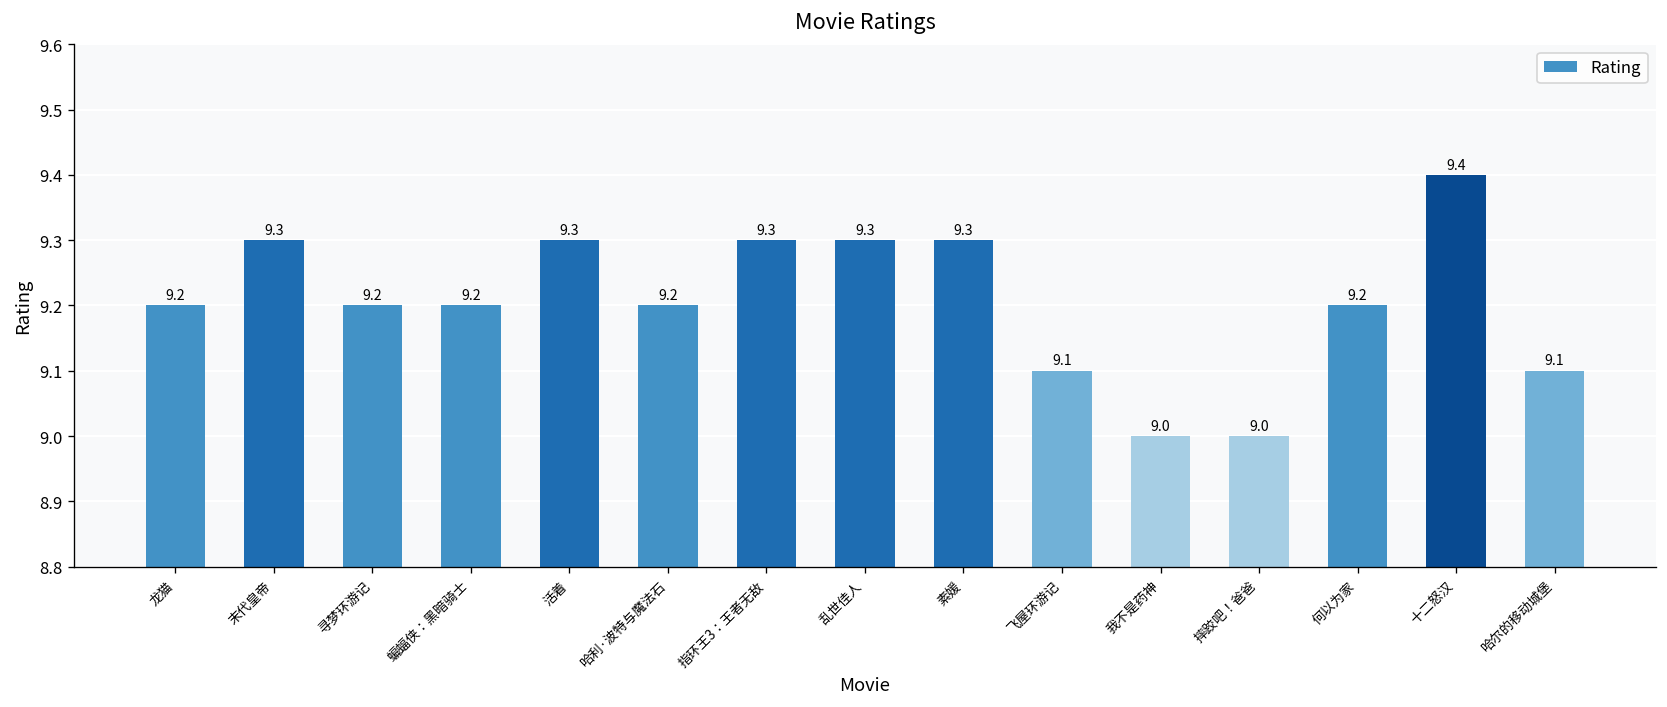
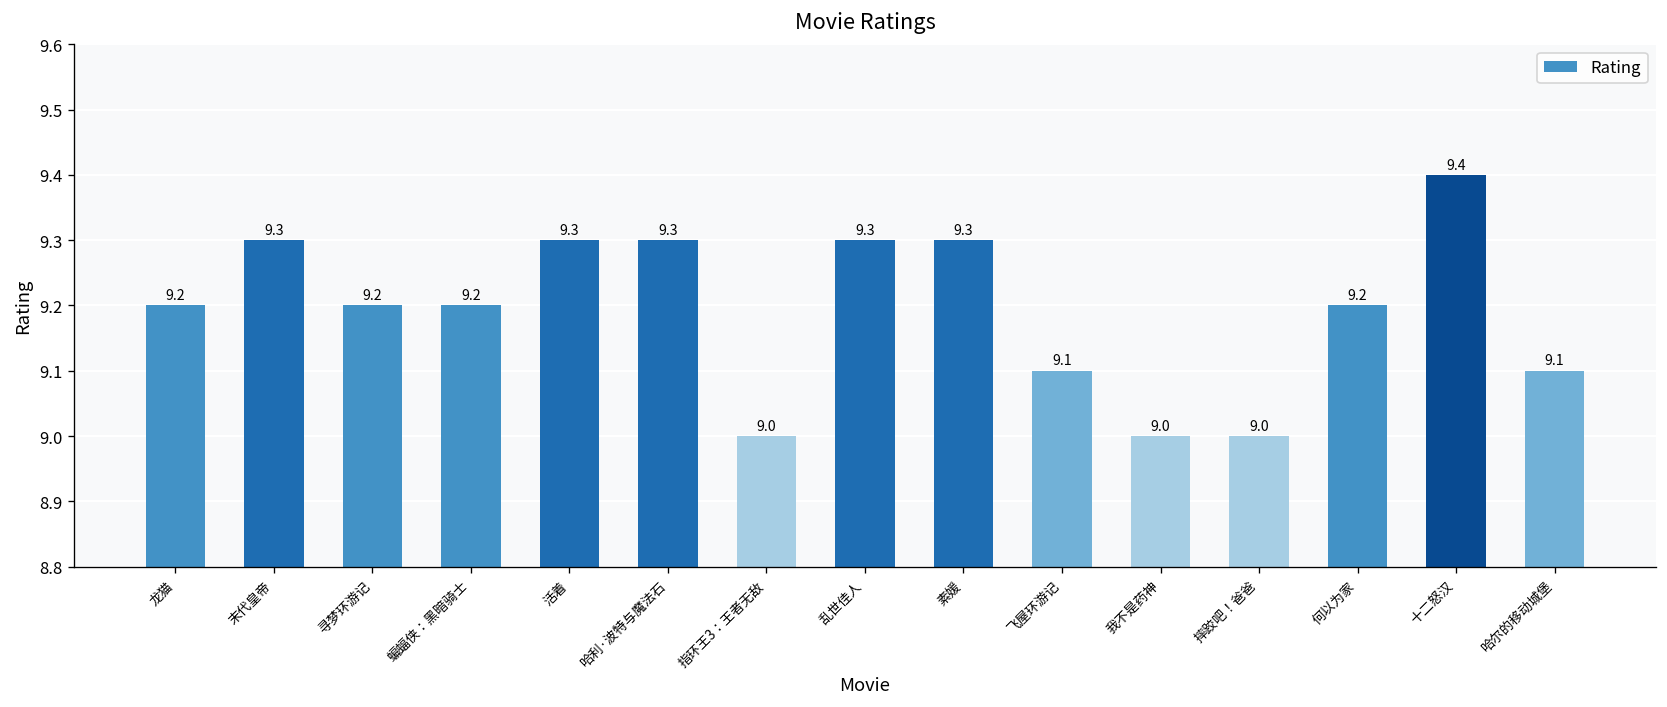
  {
    "龙猫": 9.2,
    "末代皇帝": 9.3,
    "寻梦环游记": 9.2,
    "蝙蝠侠：黑暗骑士": 9.2,
    "活着": 9.3,
-   "哈利·波特与魔法石": 9.2,
-   "指环王3：王者无敌": 9.3,
+   "哈利·波特与魔法石": 9.3,
+   "指环王3：王者无敌": 9.0,
    "乱世佳人": 9.3,
    "素媛": 9.3,
    "飞屋环游记": 9.1,
    "我不是药神": 9.0,
    "摔跤吧！爸爸": 9.0,
    "何以为家": 9.2,
    "十二怒汉": 9.4,
    "哈尔的移动城堡": 9.1
  }
